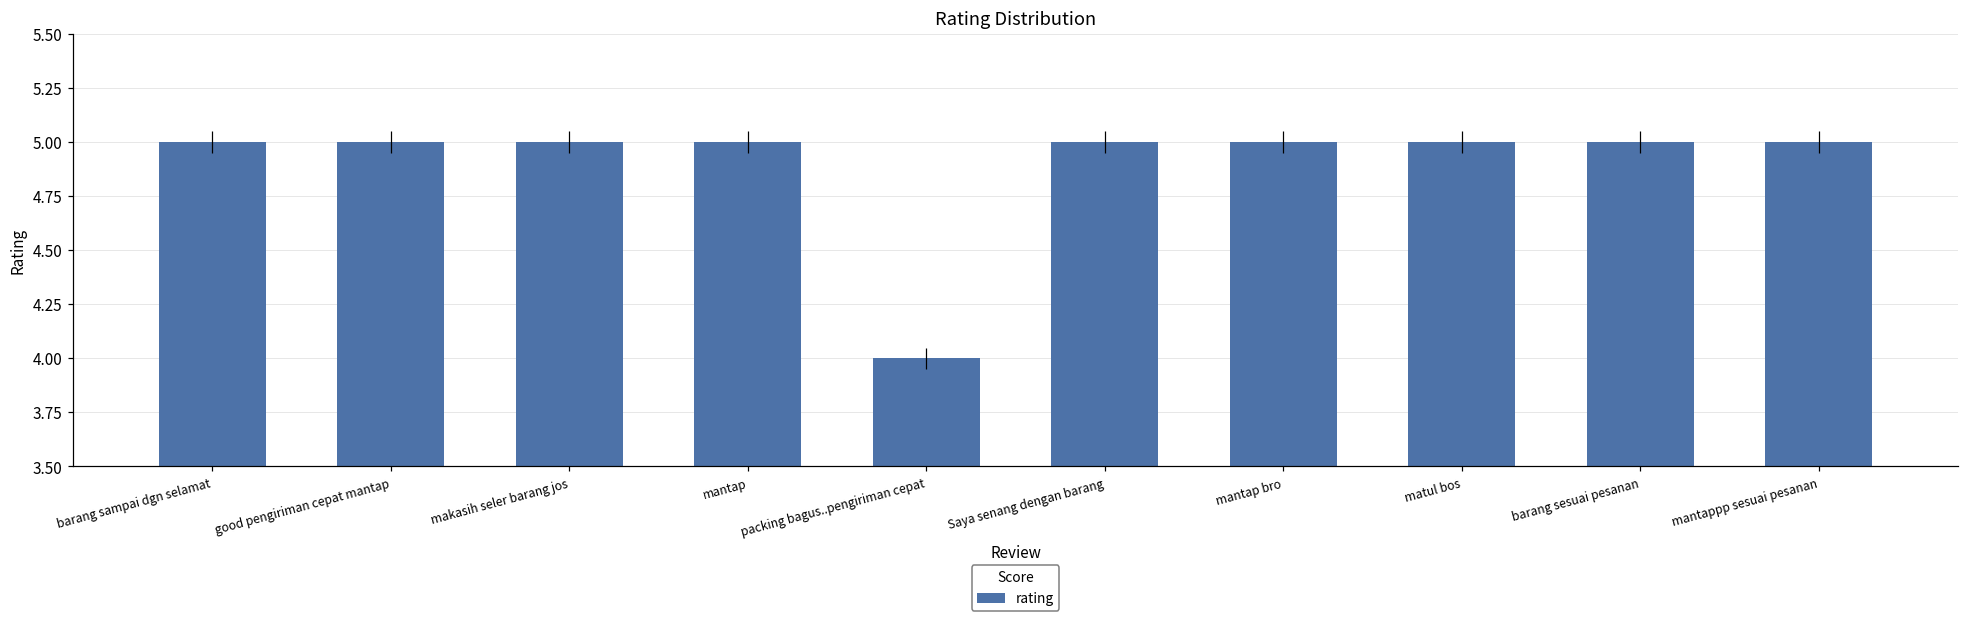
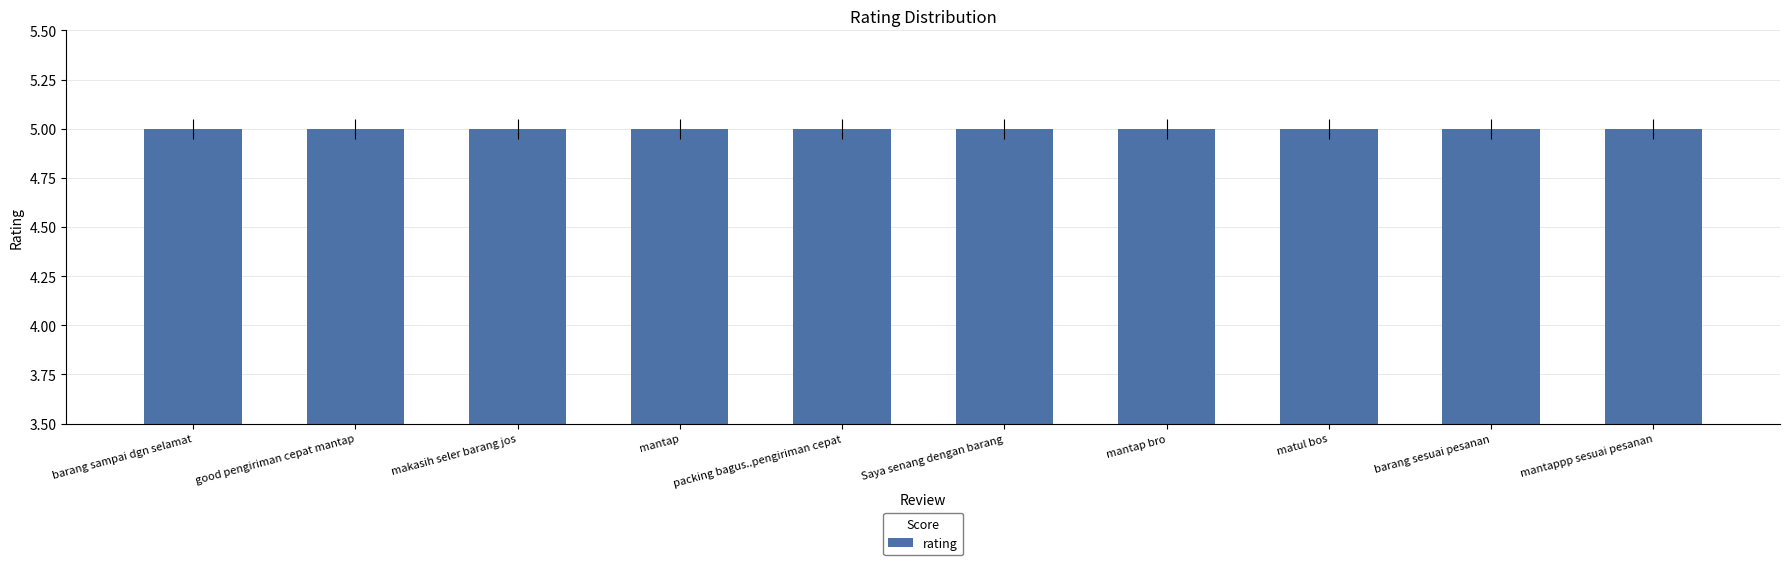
  {
    "barang sampai dgn selamat": 5,
    "good pengiriman cepat mantap": 5,
    "makasih seler barang jos": 5,
    "mantap": 5,
-   "packing bagus..pengiriman cepat": 4,
+   "packing bagus..pengiriman cepat": 5,
    "Saya senang dengan barang": 5,
    "mantap bro": 5,
    "matul bos": 5,
    "barang sesuai pesanan": 5,
    "mantappp sesuai pesanan": 5
  }
